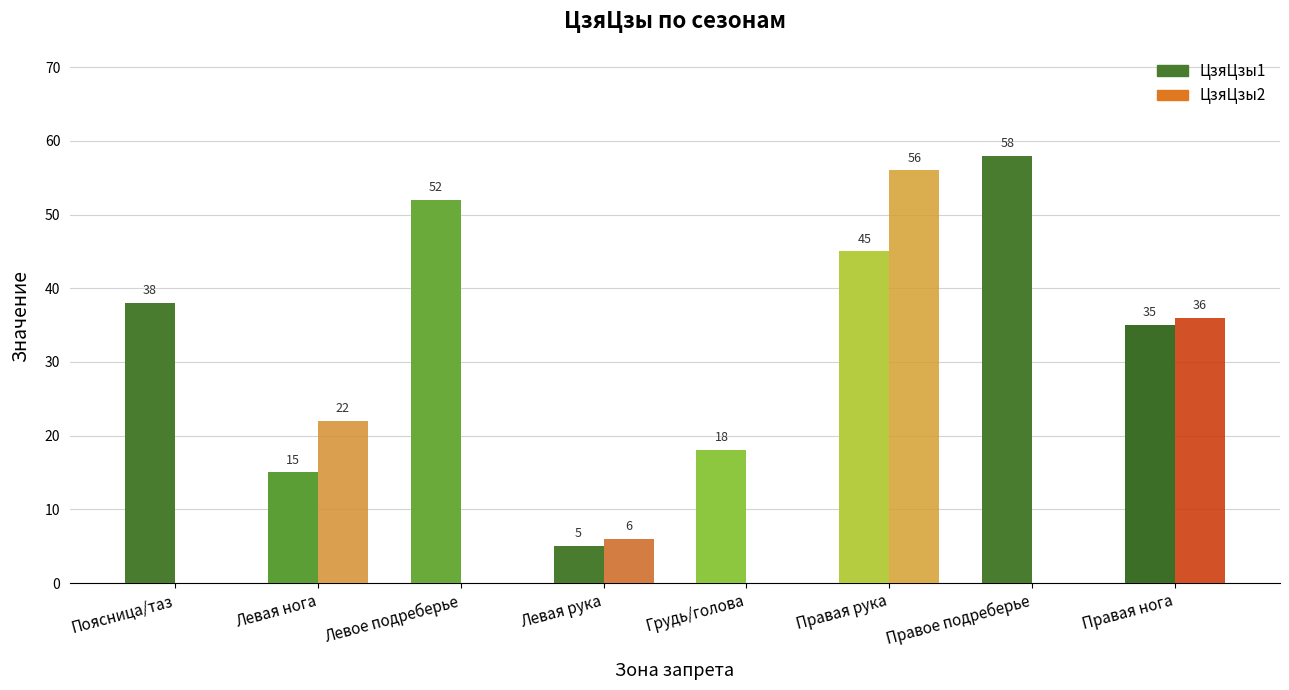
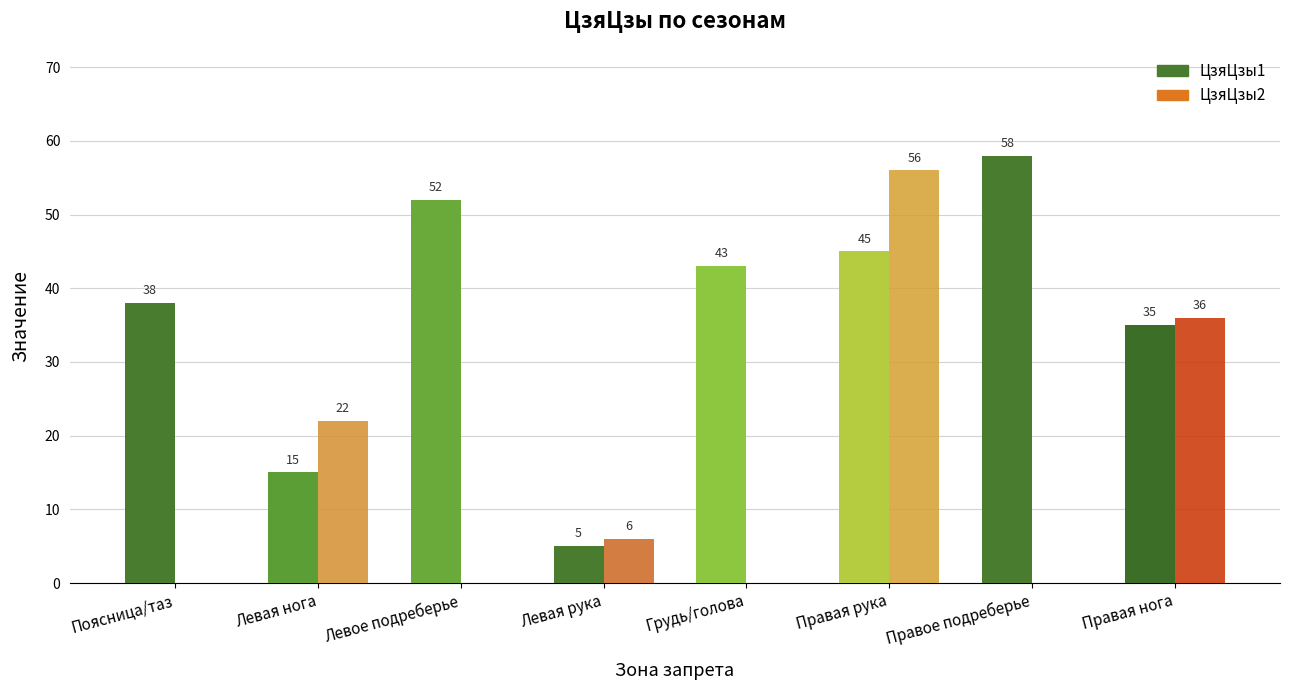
  {
    "ЦзяЦзы1": {
      "Поясница/таз": 38,
      "Левая нога": 15,
      "Левое подреберье": 52,
      "Левая рука": 5,
-     "Грудь/голова": 18,
+     "Грудь/голова": 43,
      "Правая рука": 45,
      "Правое подреберье": 58,
      "Правая нога": 35
    },
    "ЦзяЦзы2": {
      "Левая нога": 22,
      "Левая рука": 6,
      "Правая рука": 56,
      "Правая нога": 36
    }
  }
